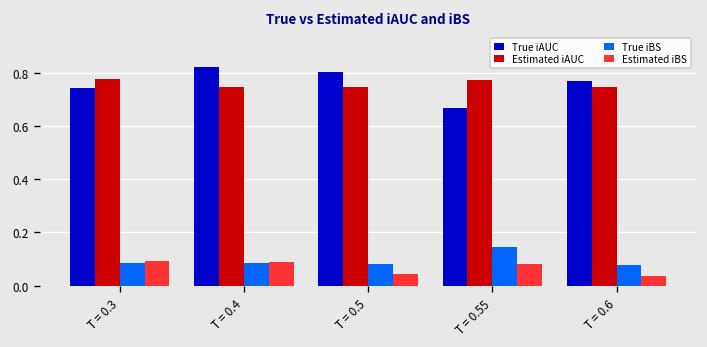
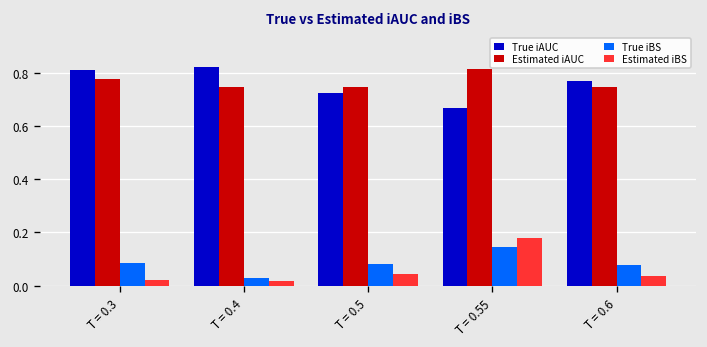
  {
    "True iAUC": {
-     "T = 0.3": 0.74,
+     "T = 0.3": 0.81,
      "T = 0.4": 0.82,
-     "T = 0.5": 0.80,
+     "T = 0.5": 0.72,
      "T = 0.55": 0.67,
      "T = 0.6": 0.77
    },
    "Estimated iAUC": {
      "T = 0.3": 0.78,
      "T = 0.4": 0.75,
      "T = 0.5": 0.75,
-     "T = 0.55": 0.77,
+     "T = 0.55": 0.81,
      "T = 0.6": 0.75
    },
    "True iBS": {
      "T = 0.3": 0.09,
-     "T = 0.4": 0.08,
+     "T = 0.4": 0.03,
      "T = 0.5": 0.08,
      "T = 0.55": 0.14,
      "T = 0.6": 0.08
    },
    "Estimated iBS": {
-     "T = 0.3": 0.09,
-     "T = 0.4": 0.09,
+     "T = 0.3": 0.02,
+     "T = 0.4": 0.02,
      "T = 0.5": 0.04,
-     "T = 0.55": 0.08,
+     "T = 0.55": 0.18,
      "T = 0.6": 0.04
    }
  }
